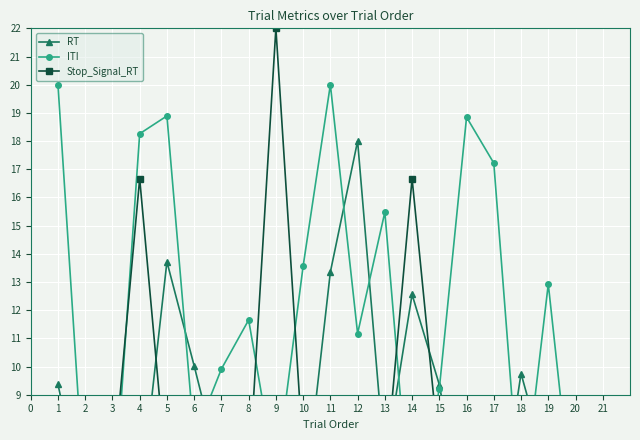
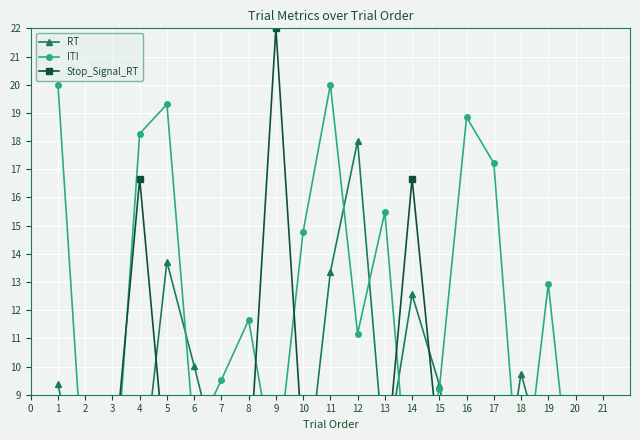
  {
    "ITI": {
      "1": 20.0,
      "4": 18.3,
-     "5": 18.9,
-     "7": 9.9,
+     "5": 19.3,
+     "7": 9.5,
      "8": 11.7,
-     "10": 13.6,
+     "10": 14.8,
      "11": 20.0,
      "12": 11.2,
      "13": 15.5,
      "15": 9.2,
      "16": 18.8,
      "17": 17.2,
      "19": 12.9
    }
  }
